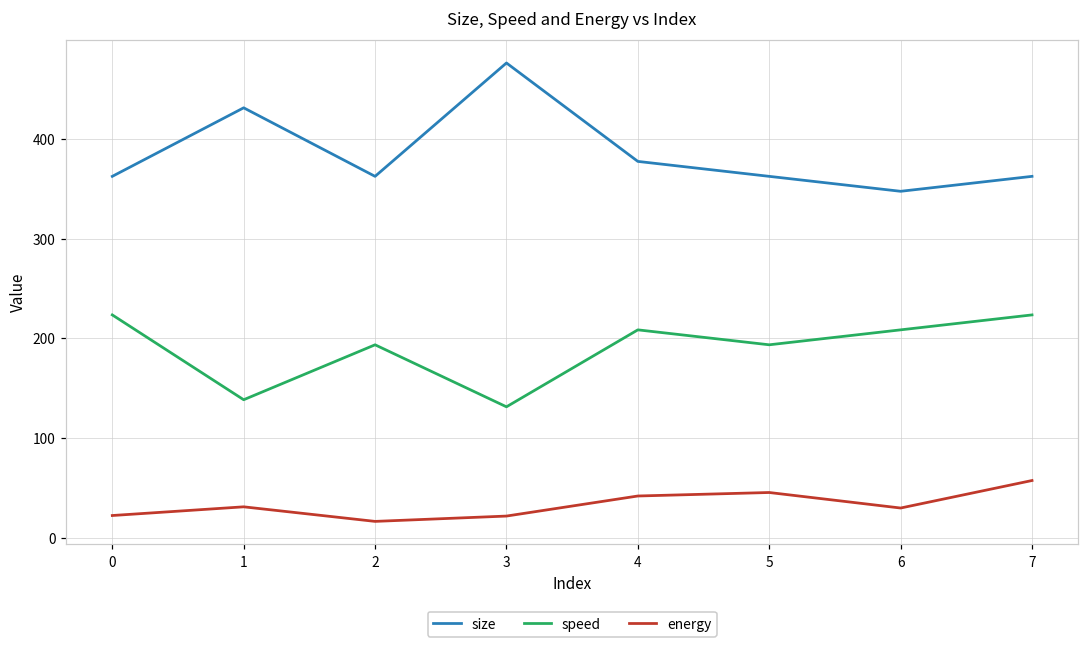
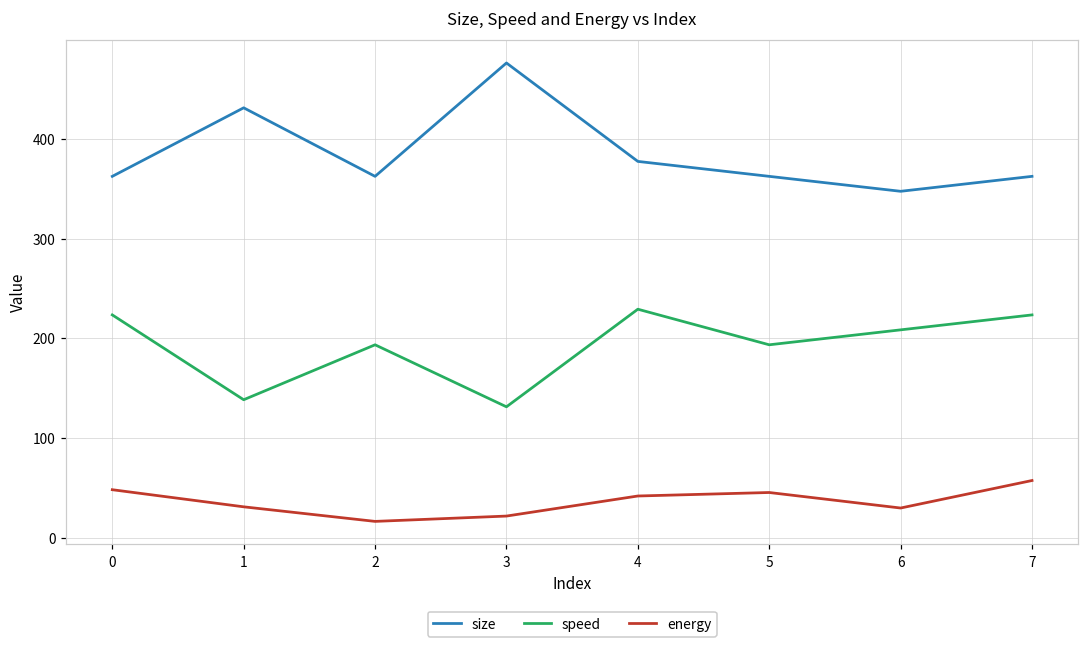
  {
    "size": {
      "0": 360,
      "1": 430,
      "2": 360,
      "3": 480,
      "4": 380,
      "5": 360,
      "6": 350,
      "7": 360
    },
    "speed": {
      "0": 220,
      "1": 140,
      "2": 190,
      "3": 130,
-     "4": 210,
+     "4": 230,
      "5": 190,
      "6": 210,
      "7": 220
    },
    "energy": {
-     "0": 20,
+     "0": 50,
      "1": 30,
      "2": 20,
      "3": 20,
      "4": 40,
      "5": 50,
      "6": 30,
      "7": 60
    }
  }
